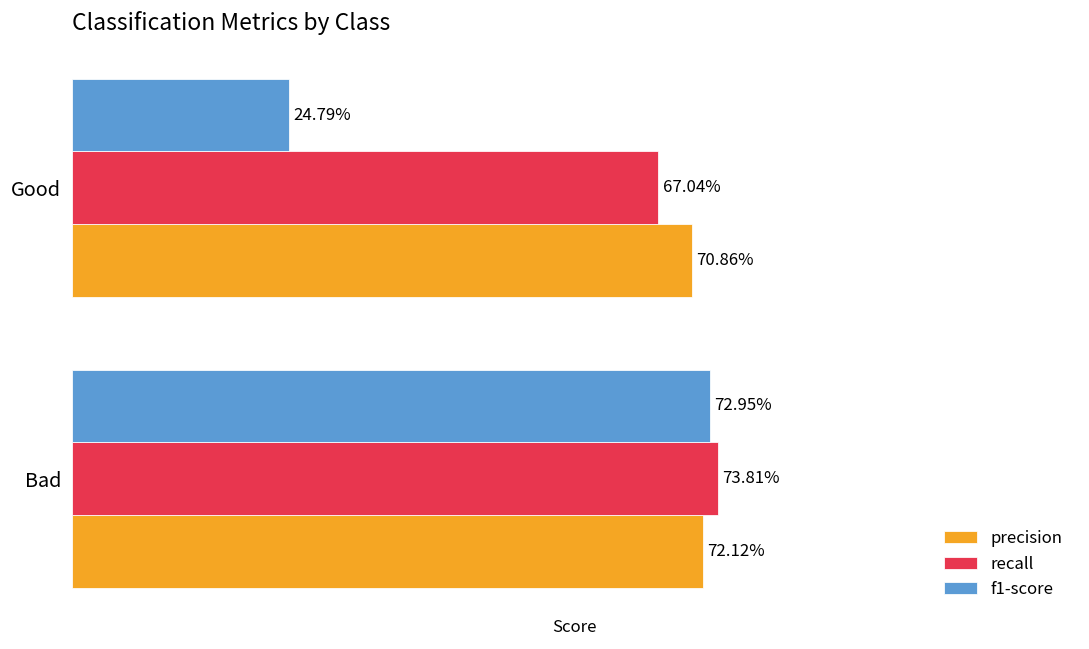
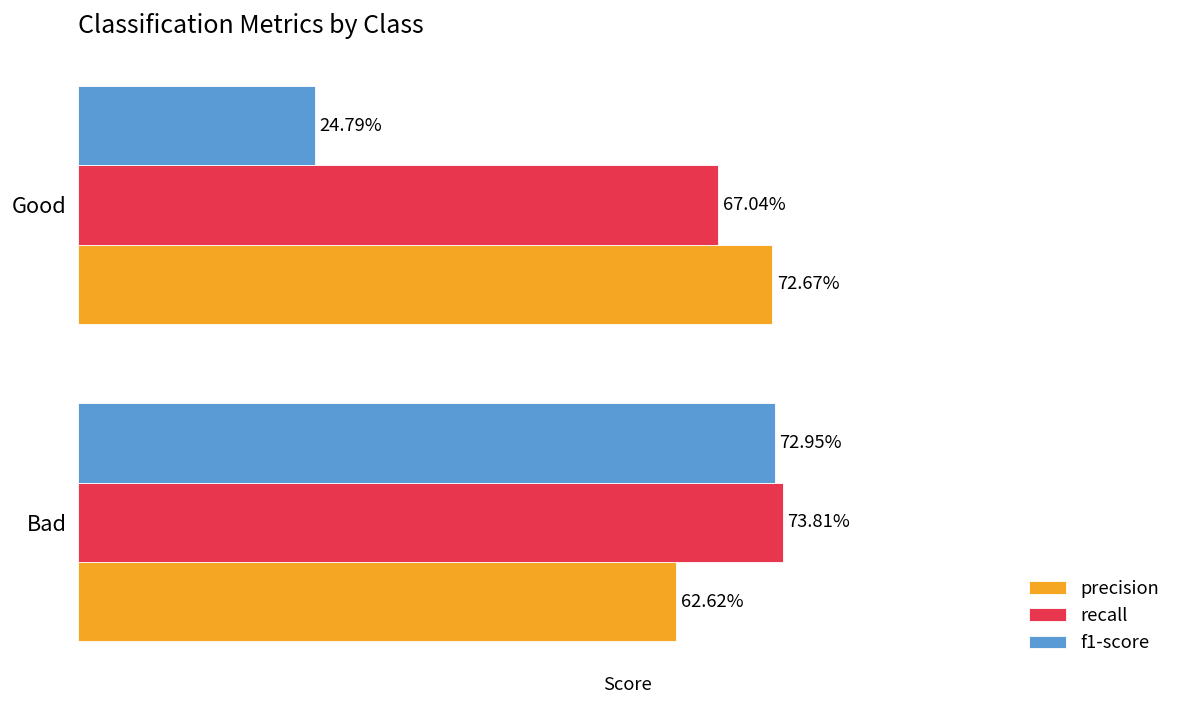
  {
    "precision": {
-     "Good": "70.86%",
-     "Bad": "72.12%"
+     "Good": "72.67%",
+     "Bad": "62.62%"
    },
    "recall": {
      "Good": "67.04%",
      "Bad": "73.81%"
    },
    "f1-score": {
      "Good": "24.79%",
      "Bad": "72.95%"
    }
  }
